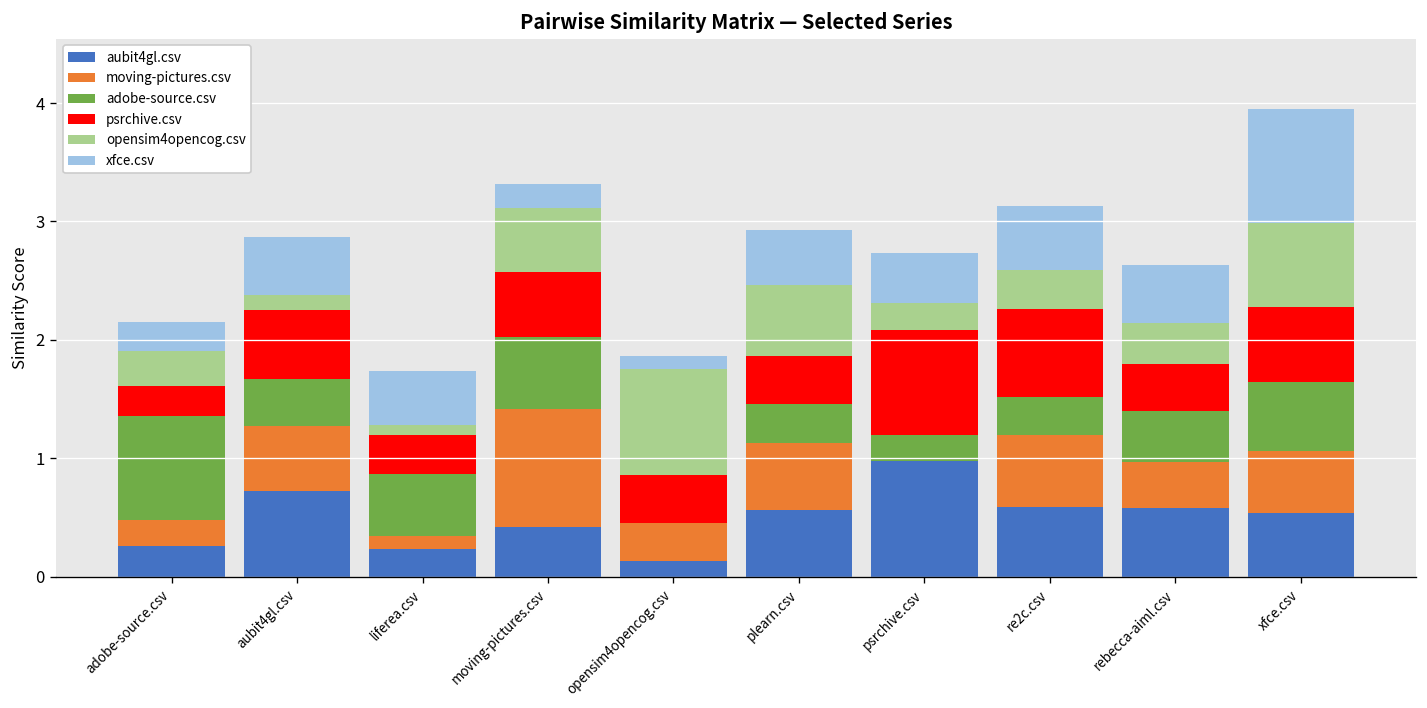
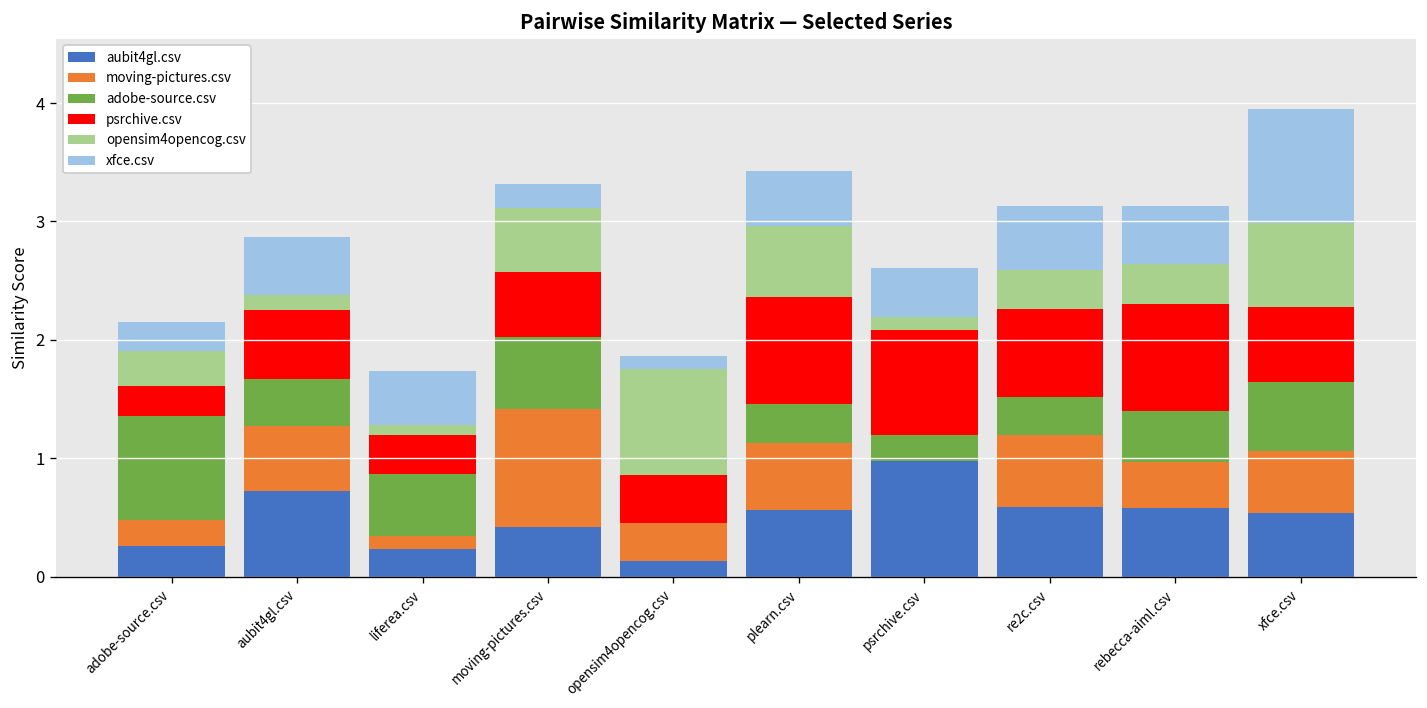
  {
    "aubit4gl.csv": {
      "adobe-source.csv": 0.3,
      "aubit4gl.csv": 0.7,
      "liferea.csv": 0.2,
      "moving-pictures.csv": 0.4,
      "opensim4opencog.csv": 0.1,
      "plearn.csv": 0.6,
      "psrchive.csv": 1.0,
      "re2c.csv": 0.6,
      "rebecca-aiml.csv": 0.6,
      "xfce.csv": 0.5
    },
    "moving-pictures.csv": {
      "adobe-source.csv": 0.2,
      "aubit4gl.csv": 0.6,
      "liferea.csv": 0.1,
      "moving-pictures.csv": 1.0,
      "opensim4opencog.csv": 0.3,
      "plearn.csv": 0.6,
      "psrchive.csv": 0.0,
      "re2c.csv": 0.6,
      "rebecca-aiml.csv": 0.4,
      "xfce.csv": 0.5
    },
    "adobe-source.csv": {
      "adobe-source.csv": 0.9,
      "aubit4gl.csv": 0.4,
      "liferea.csv": 0.5,
      "moving-pictures.csv": 0.6,
      "opensim4opencog.csv": 0.0,
      "plearn.csv": 0.3,
      "psrchive.csv": 0.2,
      "re2c.csv": 0.3,
      "rebecca-aiml.csv": 0.4,
      "xfce.csv": 0.6
    },
    "psrchive.csv": {
      "adobe-source.csv": 0.3,
      "aubit4gl.csv": 0.6,
      "liferea.csv": 0.3,
      "moving-pictures.csv": 0.6,
      "opensim4opencog.csv": 0.4,
-     "plearn.csv": 0.4,
+     "plearn.csv": 0.9,
      "psrchive.csv": 0.9,
      "re2c.csv": 0.7,
-     "rebecca-aiml.csv": 0.4,
+     "rebecca-aiml.csv": 0.9,
      "xfce.csv": 0.6
    },
    "opensim4opencog.csv": {
      "adobe-source.csv": 0.3,
      "aubit4gl.csv": 0.1,
      "liferea.csv": 0.1,
      "moving-pictures.csv": 0.5,
      "opensim4opencog.csv": 0.9,
      "plearn.csv": 0.6,
-     "psrchive.csv": 0.2,
+     "psrchive.csv": 0.1,
      "re2c.csv": 0.3,
      "rebecca-aiml.csv": 0.3,
      "xfce.csv": 0.7
    },
    "xfce.csv": {
      "adobe-source.csv": 0.2,
      "aubit4gl.csv": 0.5,
      "liferea.csv": 0.5,
      "moving-pictures.csv": 0.2,
      "opensim4opencog.csv": 0.1,
      "plearn.csv": 0.5,
      "psrchive.csv": 0.4,
      "re2c.csv": 0.5,
      "rebecca-aiml.csv": 0.5,
      "xfce.csv": 1.0
    }
  }
